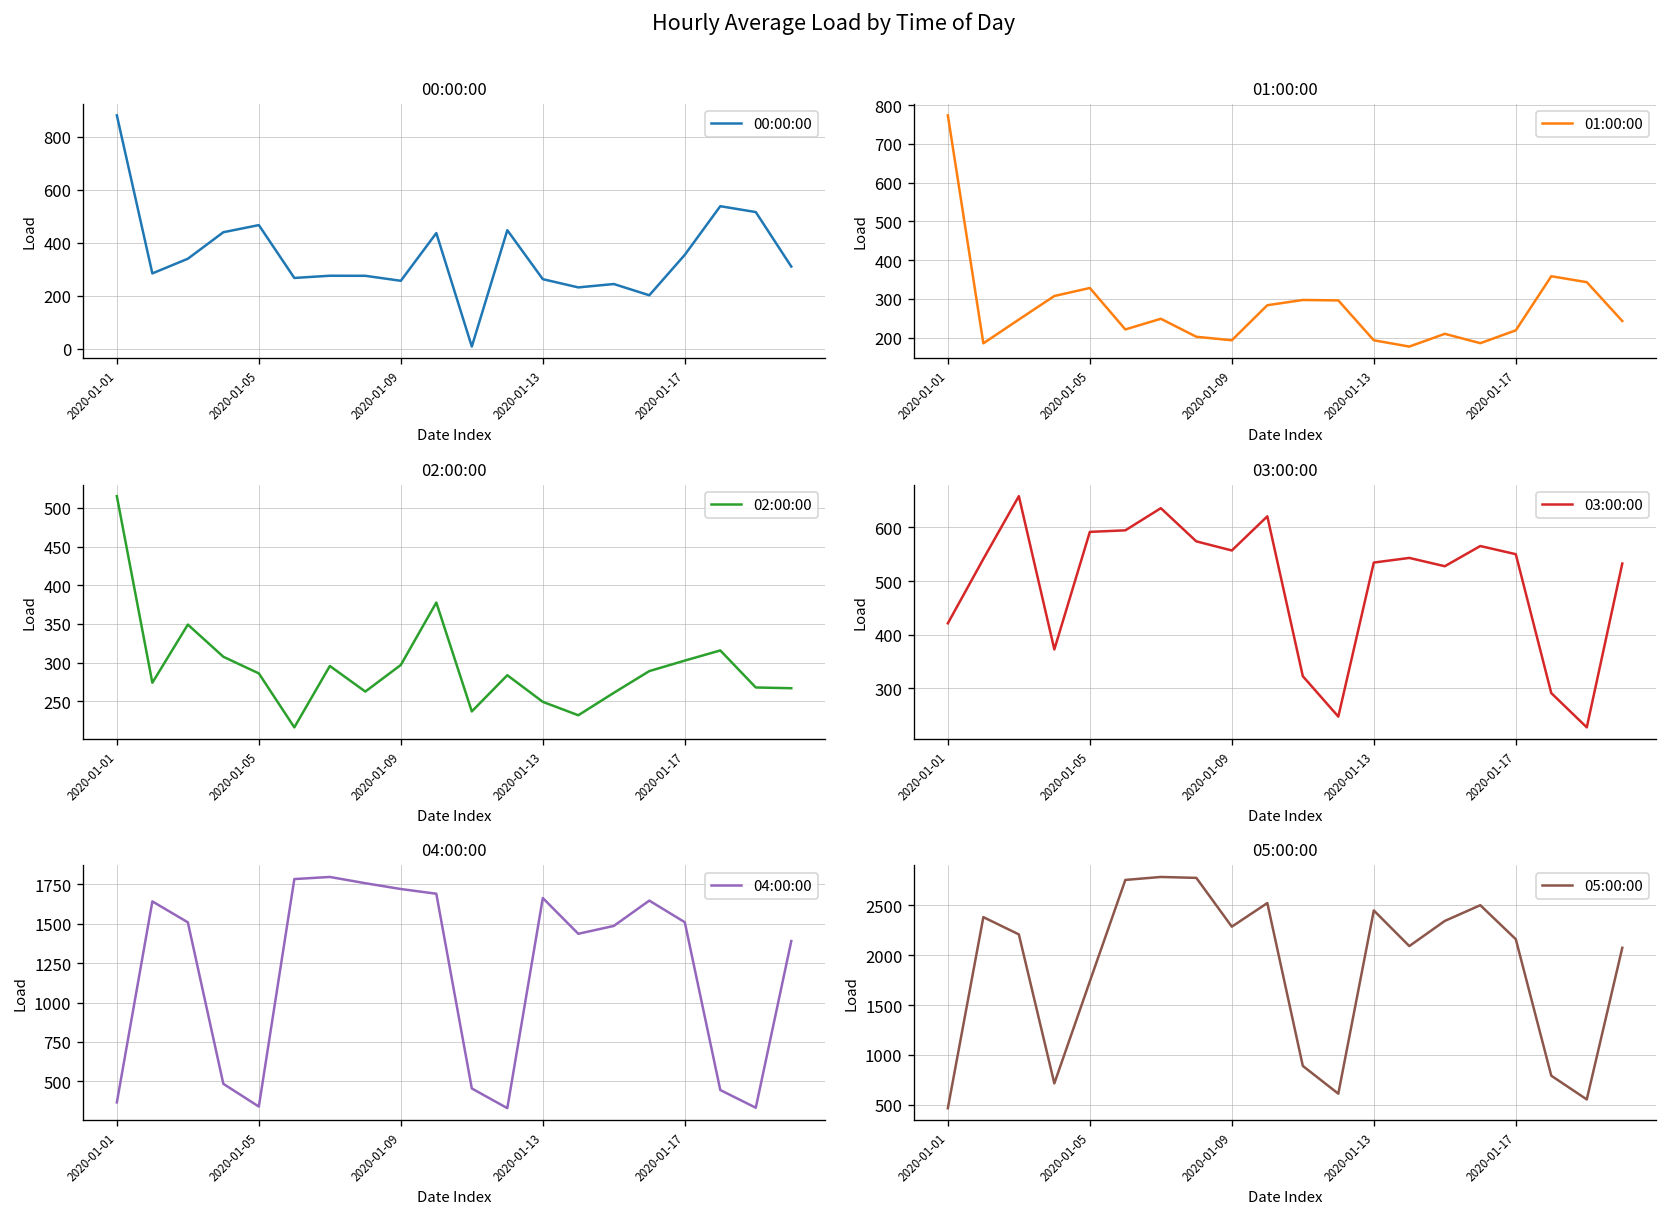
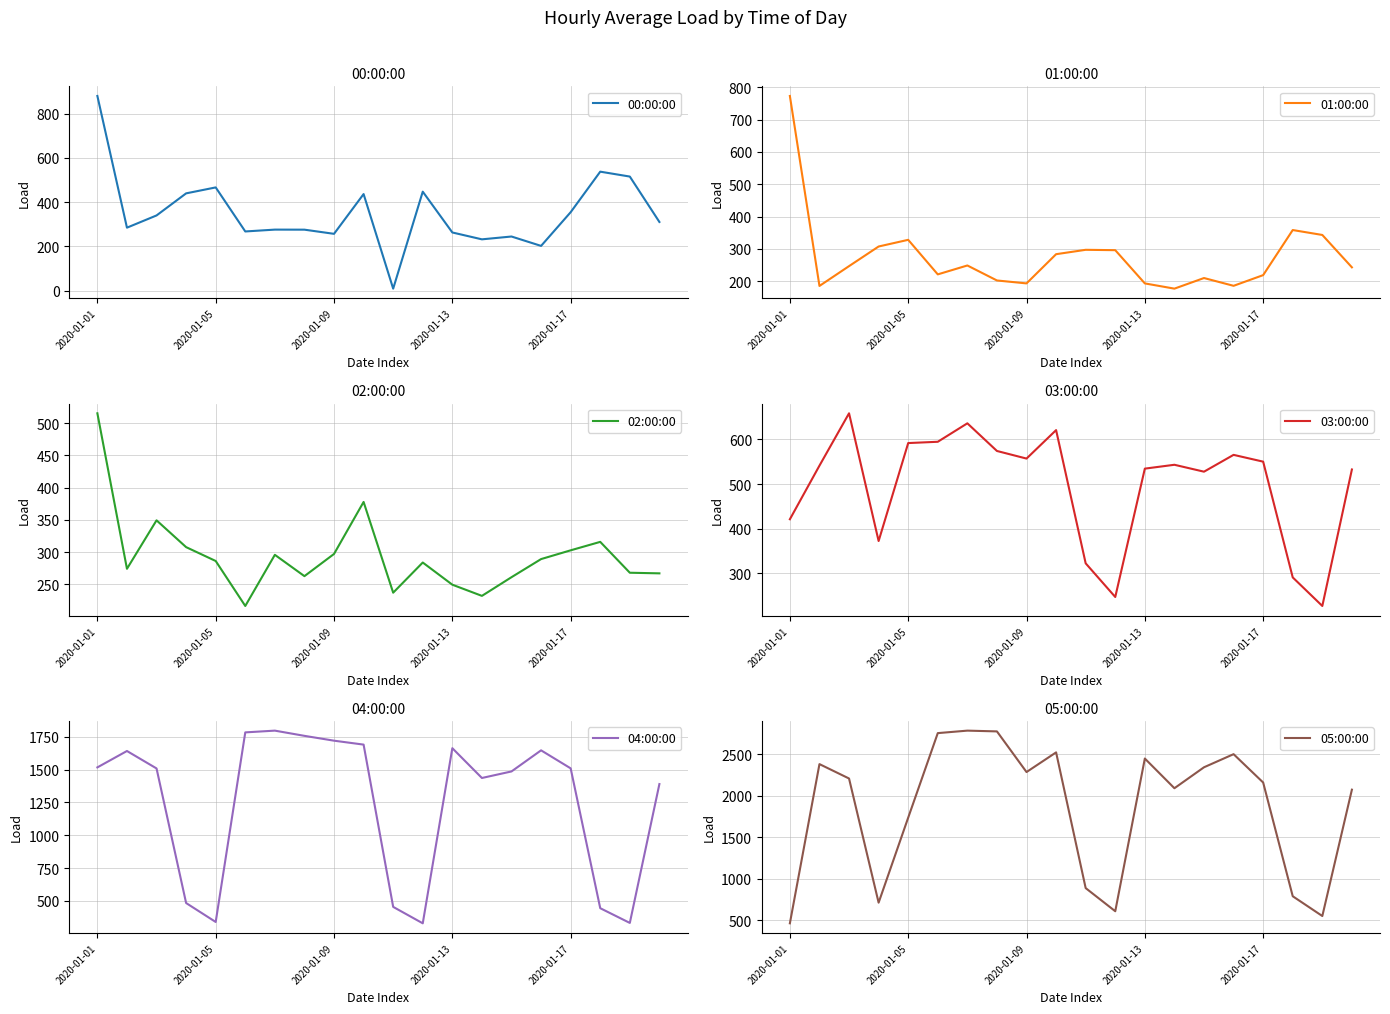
  {
    "00:00:00": {
      "2020-01-01": 880,
      "2020-01-05": 470,
      "2020-01-09": 260,
      "2020-01-13": 260,
      "2020-01-17": 350
    },
    "01:00:00": {
      "2020-01-01": 770,
      "2020-01-05": 330,
      "2020-01-09": 190,
      "2020-01-13": 190,
      "2020-01-17": 220
    },
    "02:00:00": {
      "2020-01-01": 520,
      "2020-01-05": 290,
      "2020-01-09": 300,
      "2020-01-13": 250,
      "2020-01-17": 300
    },
    "03:00:00": {
      "2020-01-01": 420,
      "2020-01-05": 590,
      "2020-01-09": 560,
      "2020-01-13": 530,
      "2020-01-17": 550
    },
    "04:00:00": {
-     "2020-01-01": 370,
+     "2020-01-01": 1520,
      "2020-01-05": 340,
      "2020-01-09": 1720,
      "2020-01-13": 1660,
      "2020-01-17": 1510
    },
    "05:00:00": {
      "2020-01-01": 500,
      "2020-01-05": 1700,
      "2020-01-09": 2300,
      "2020-01-13": 2400,
      "2020-01-17": 2200
    }
  }
